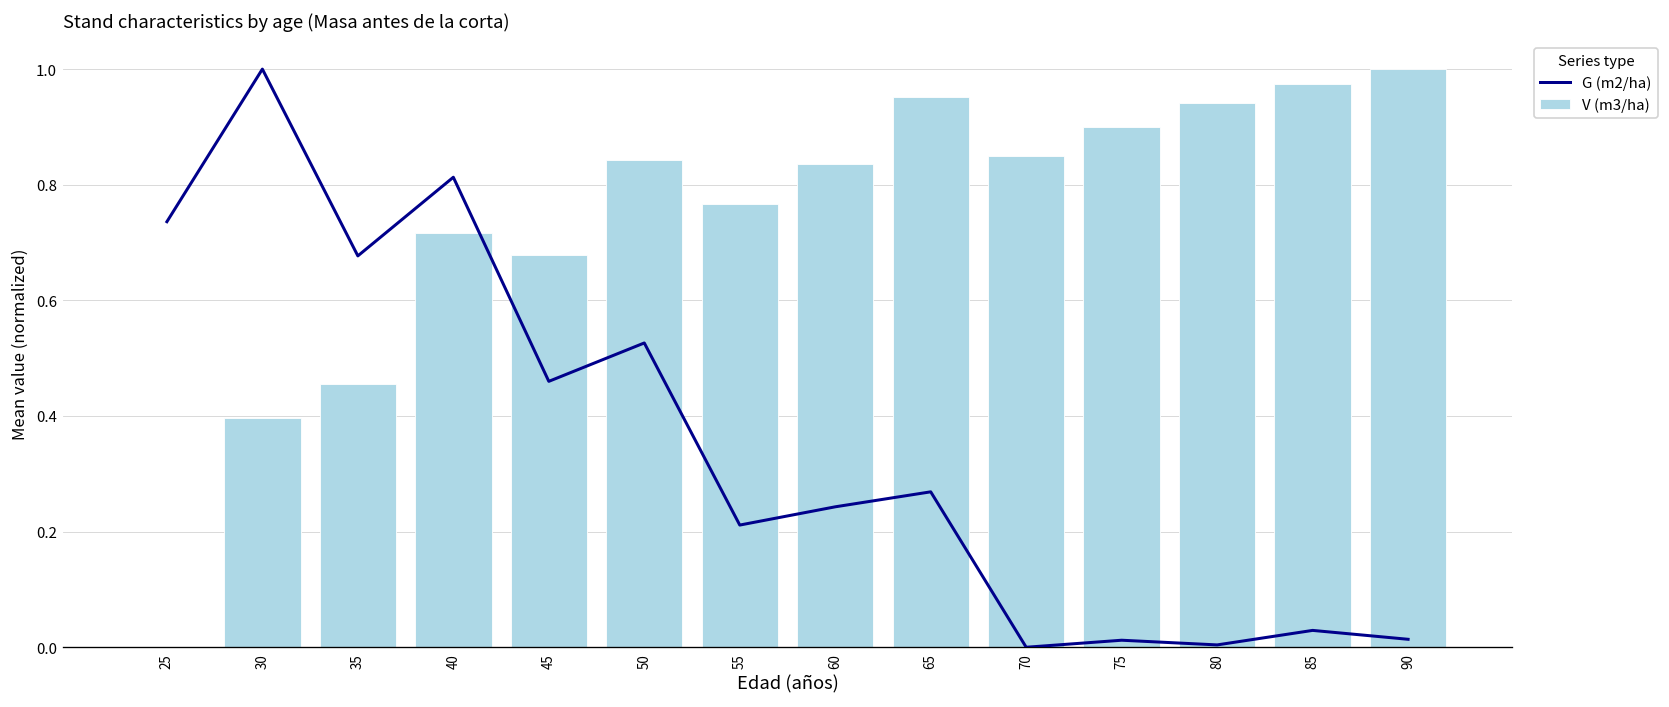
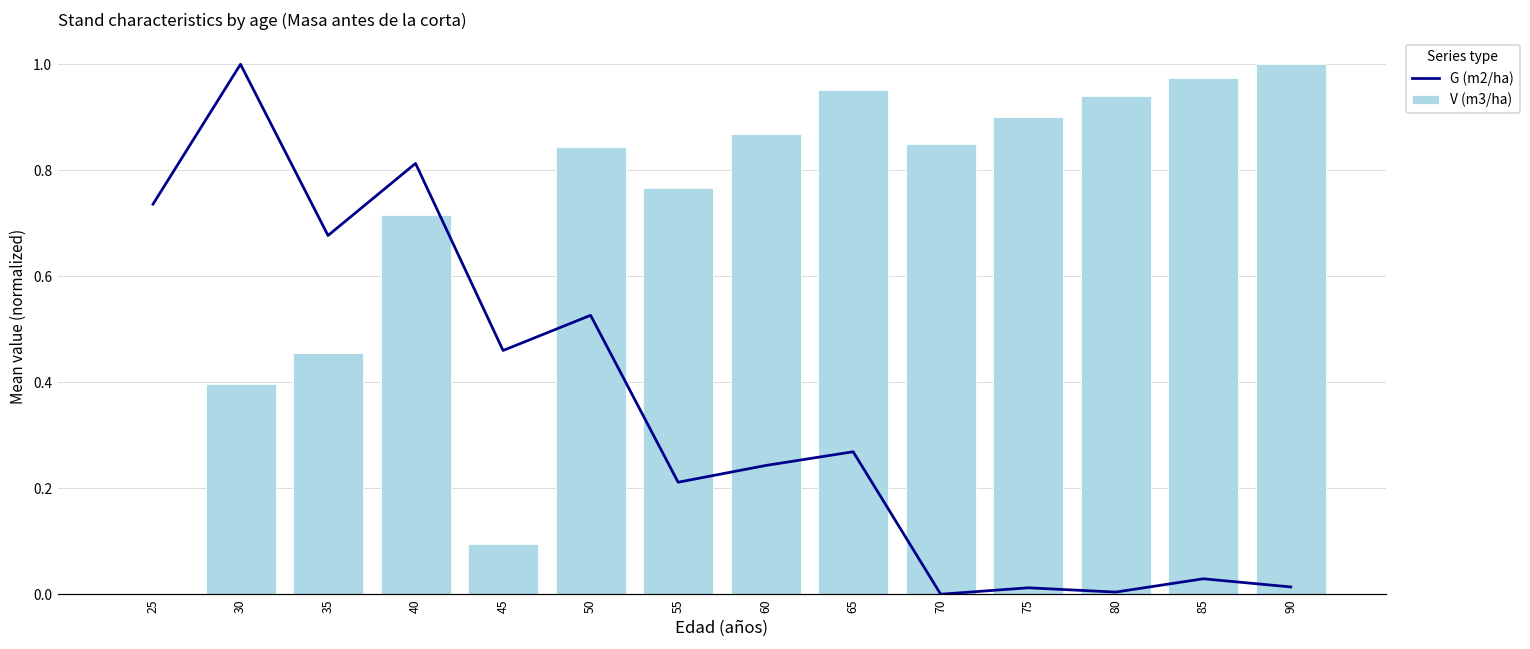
  {
    "G (m2/ha)": {
      "25": 0.74,
      "30": 1.00,
      "35": 0.68,
      "40": 0.81,
      "45": 0.46,
      "50": 0.53,
      "55": 0.21,
      "60": 0.24,
      "65": 0.27,
      "70": 0.00,
      "75": 0.01,
      "80": 0.00,
      "85": 0.03,
      "90": 0.01
    },
    "V (m3/ha)": {
      "25": 0.00,
      "30": 0.40,
      "35": 0.45,
      "40": 0.72,
-     "45": 0.68,
+     "45": 0.09,
      "50": 0.84,
      "55": 0.77,
-     "60": 0.84,
+     "60": 0.87,
      "65": 0.95,
      "70": 0.85,
      "75": 0.90,
      "80": 0.94,
      "85": 0.97,
      "90": 1.00
    }
  }
